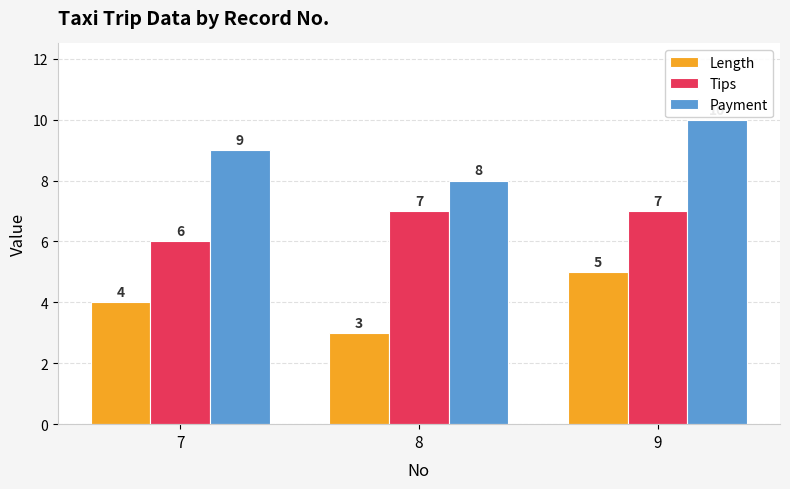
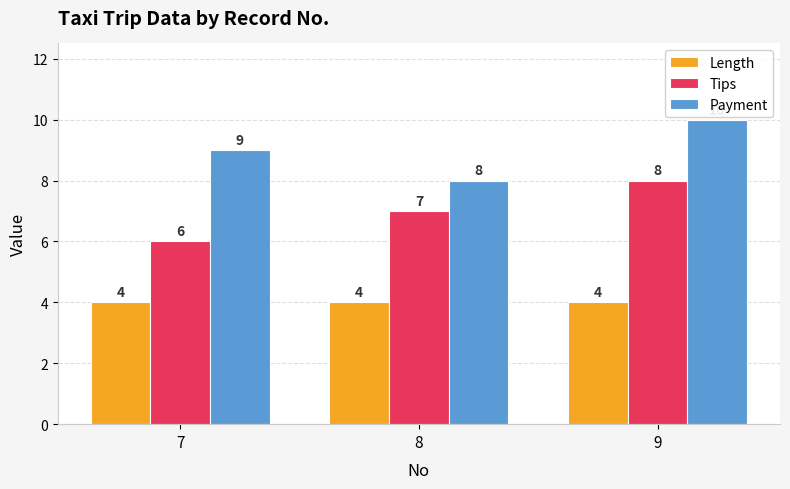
  {
    "Length": {
      "7": 4,
-     "8": 3,
-     "9": 5
+     "8": 4,
+     "9": 4
    },
    "Tips": {
      "7": 6,
      "8": 7,
-     "9": 7
+     "9": 8
    },
    "Payment": {
      "7": 9,
      "8": 8
    }
  }
